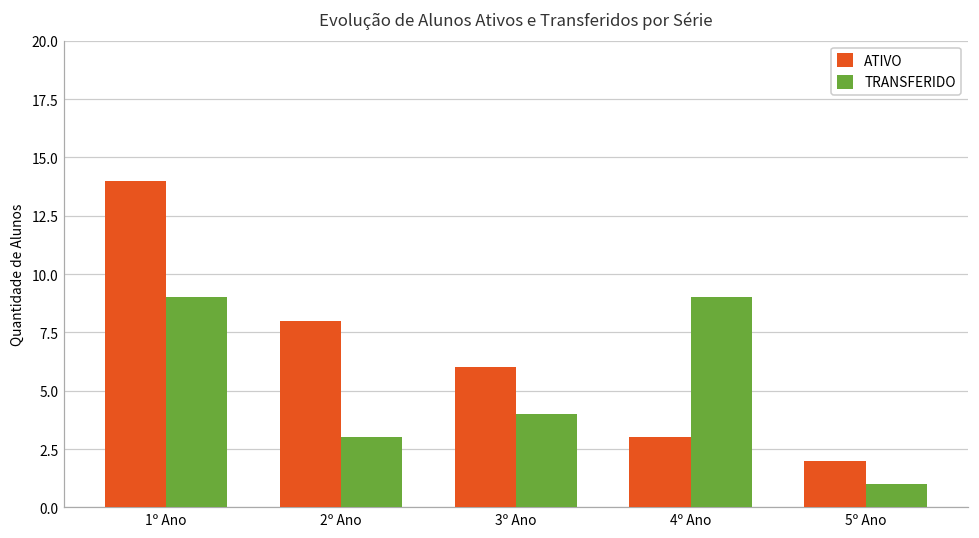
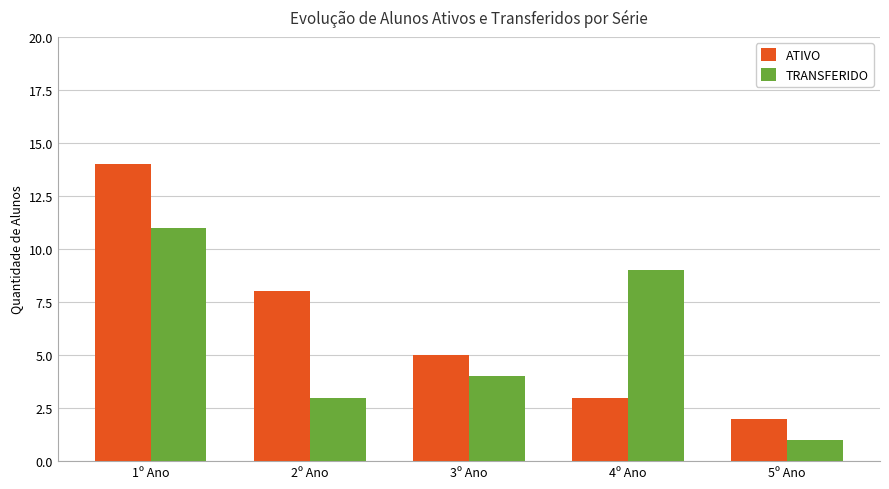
  {
    "ATIVO": {
      "1º Ano": 14,
      "2º Ano": 8,
-     "3º Ano": 6,
+     "3º Ano": 5,
      "4º Ano": 3,
      "5º Ano": 2
    },
    "TRANSFERIDO": {
-     "1º Ano": 9,
+     "1º Ano": 11,
      "2º Ano": 3,
      "3º Ano": 4,
      "4º Ano": 9,
      "5º Ano": 1
    }
  }
